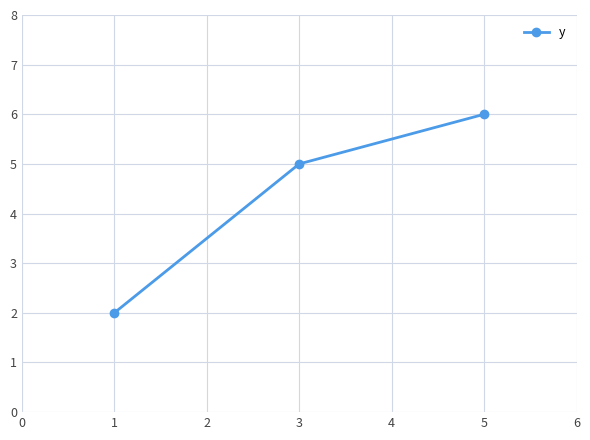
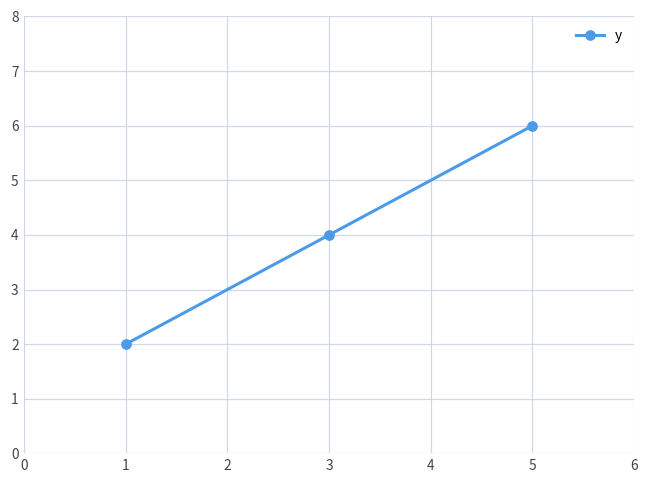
  {
    "1": 2,
-   "3": 5,
+   "3": 4,
    "5": 6
  }
